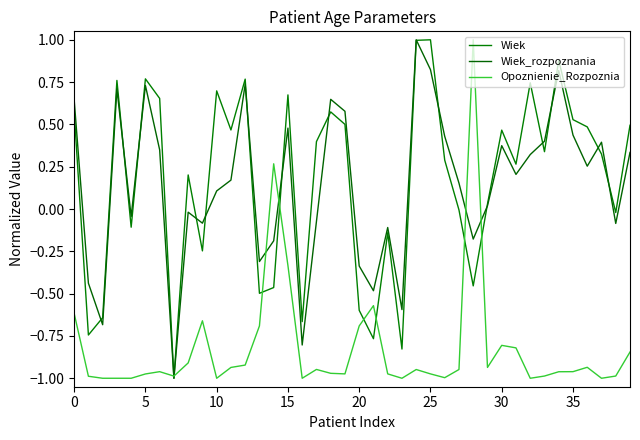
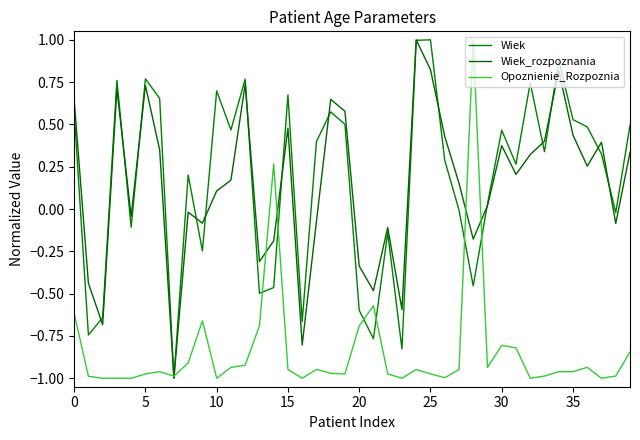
  {
    "Opoznienie_Rozpoznia": {
      "0": -0.62,
      "5": -0.97,
      "10": -1.00,
-     "15": -0.33,
+     "15": -0.95,
      "20": -0.69,
      "25": -0.97,
      "30": -0.81,
      "35": -0.96
    }
  }
